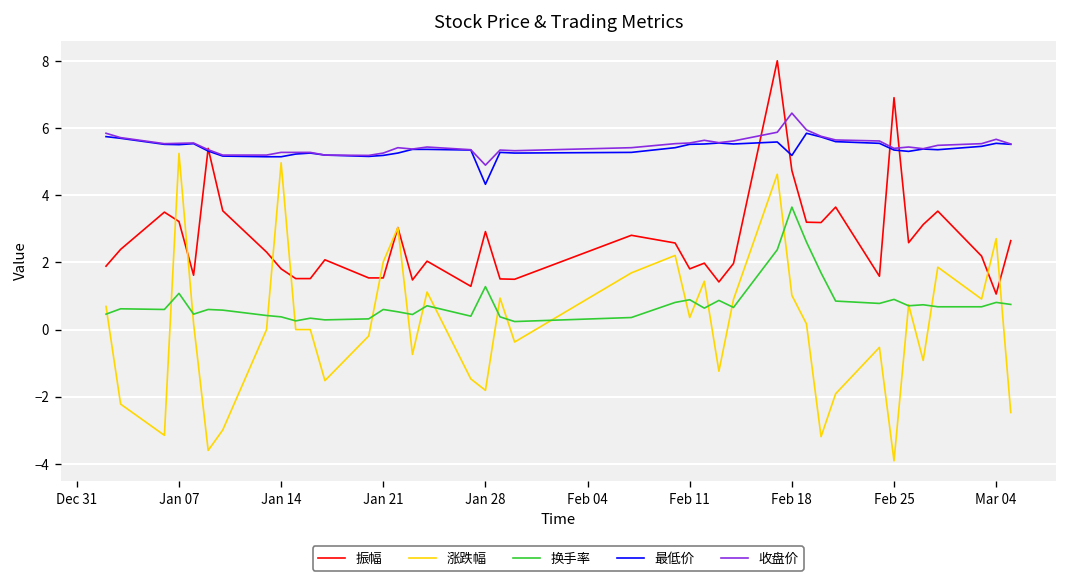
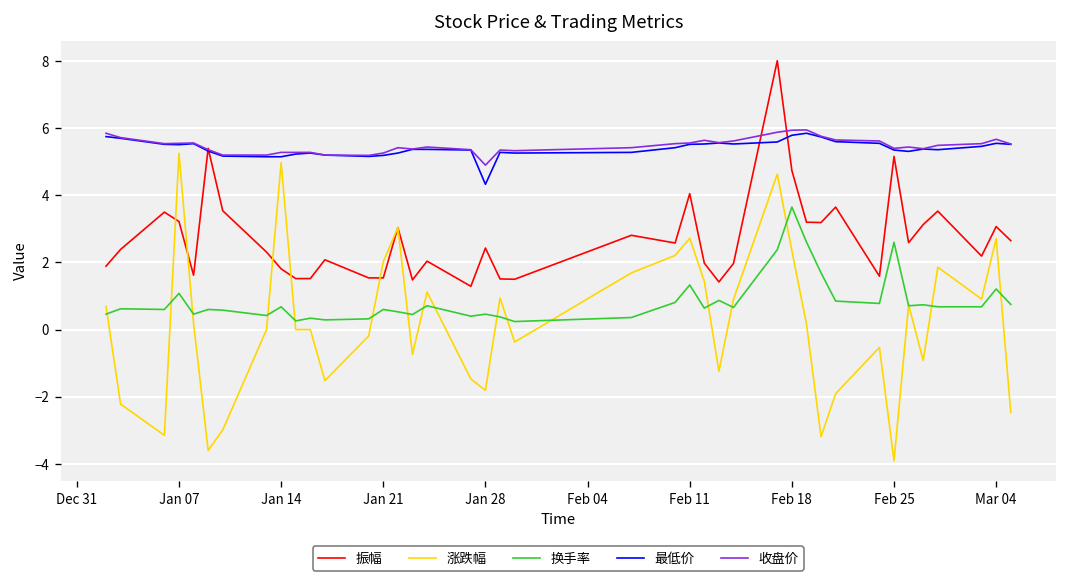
  {
    "振幅": {
      "Jan 07": 3.2,
      "Jan 14": 1.8,
      "Jan 21": 1.5,
-     "Jan 28": 2.9,
-     "Feb 11": 1.8,
+     "Jan 28": 2.4,
+     "Feb 11": 4.1,
      "Feb 18": 4.7,
-     "Feb 25": 6.9,
-     "Mar 04": 1.1
+     "Feb 25": 5.2,
+     "Mar 04": 3.1
    },
    "涨跌幅": {
      "Jan 07": 5.3,
      "Jan 14": 5.0,
      "Jan 21": 2.0,
      "Jan 28": -1.8,
-     "Feb 11": 0.4,
-     "Feb 18": 1.0,
+     "Feb 11": 2.7,
+     "Feb 18": 2.4,
      "Feb 25": -3.9,
      "Mar 04": 2.7
    },
    "换手率": {
      "Jan 07": 1.1,
-     "Jan 14": 0.4,
+     "Jan 14": 0.7,
      "Jan 21": 0.6,
-     "Jan 28": 1.3,
-     "Feb 11": 0.9,
+     "Jan 28": 0.5,
+     "Feb 11": 1.3,
      "Feb 18": 3.7,
-     "Feb 25": 0.9,
-     "Mar 04": 0.8
+     "Feb 25": 2.6,
+     "Mar 04": 1.2
    },
    "最低价": {
      "Jan 14": 5.2,
      "Jan 28": 4.3,
-     "Feb 18": 5.2,
+     "Feb 18": 5.8,
      "Mar 04": 5.6
    },
    "收盘价": {
      "Jan 14": 5.3,
      "Jan 28": 4.9,
-     "Feb 18": 6.5,
+     "Feb 18": 5.9,
      "Mar 04": 5.7
    }
  }
